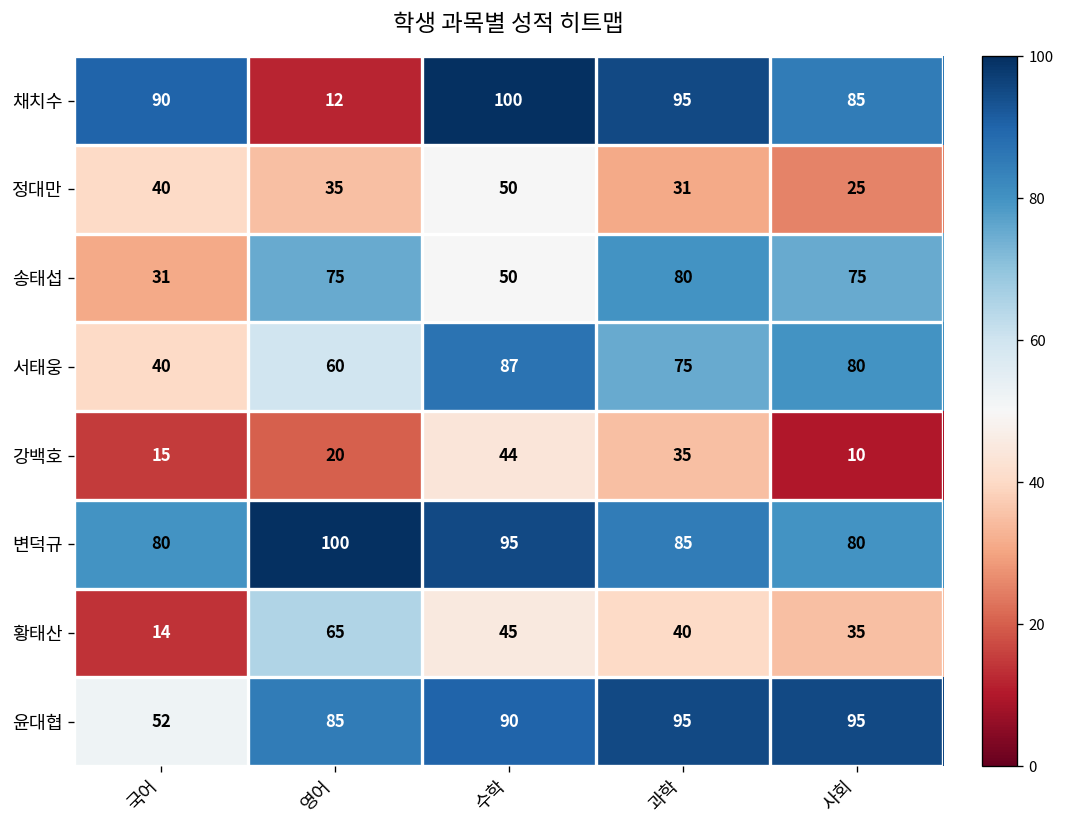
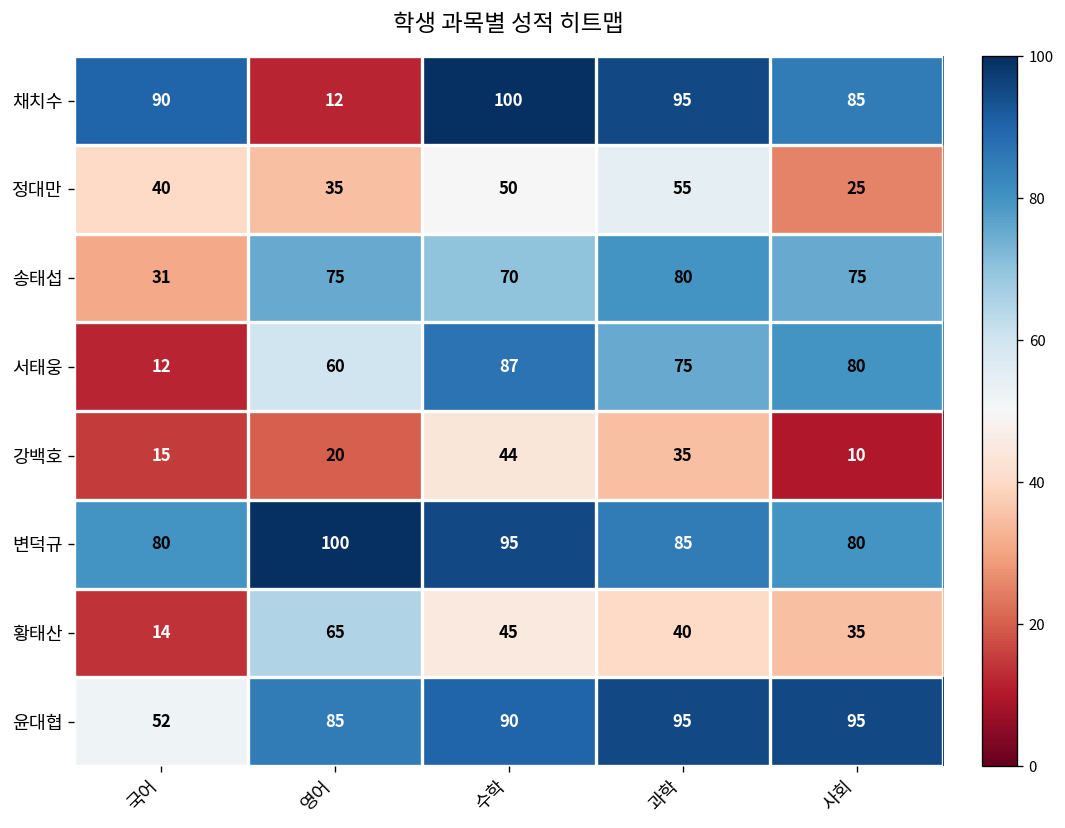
  {
    "채치수": {
      "국어": 90,
      "영어": 12,
      "수학": 100,
      "과학": 95,
      "사회": 85
    },
    "정대만": {
      "국어": 40,
      "영어": 35,
      "수학": 50,
-     "과학": 31,
+     "과학": 55,
      "사회": 25
    },
    "송태섭": {
      "국어": 31,
      "영어": 75,
-     "수학": 50,
+     "수학": 70,
      "과학": 80,
      "사회": 75
    },
    "서태웅": {
-     "국어": 40,
+     "국어": 12,
      "영어": 60,
      "수학": 87,
      "과학": 75,
      "사회": 80
    },
    "강백호": {
      "국어": 15,
      "영어": 20,
      "수학": 44,
      "과학": 35,
      "사회": 10
    },
    "변덕규": {
      "국어": 80,
      "영어": 100,
      "수학": 95,
      "과학": 85,
      "사회": 80
    },
    "황태산": {
      "국어": 14,
      "영어": 65,
      "수학": 45,
      "과학": 40,
      "사회": 35
    },
    "윤대협": {
      "국어": 52,
      "영어": 85,
      "수학": 90,
      "과학": 95,
      "사회": 95
    }
  }
